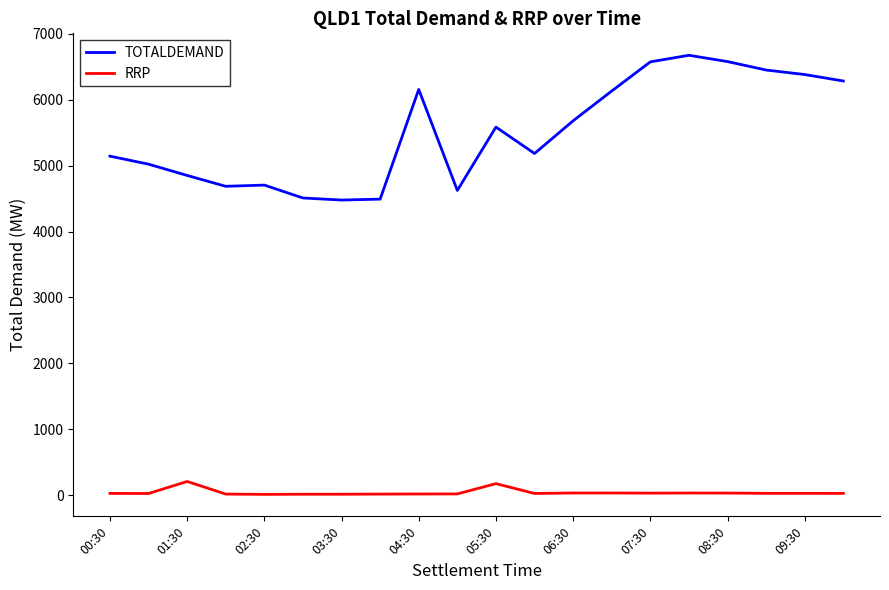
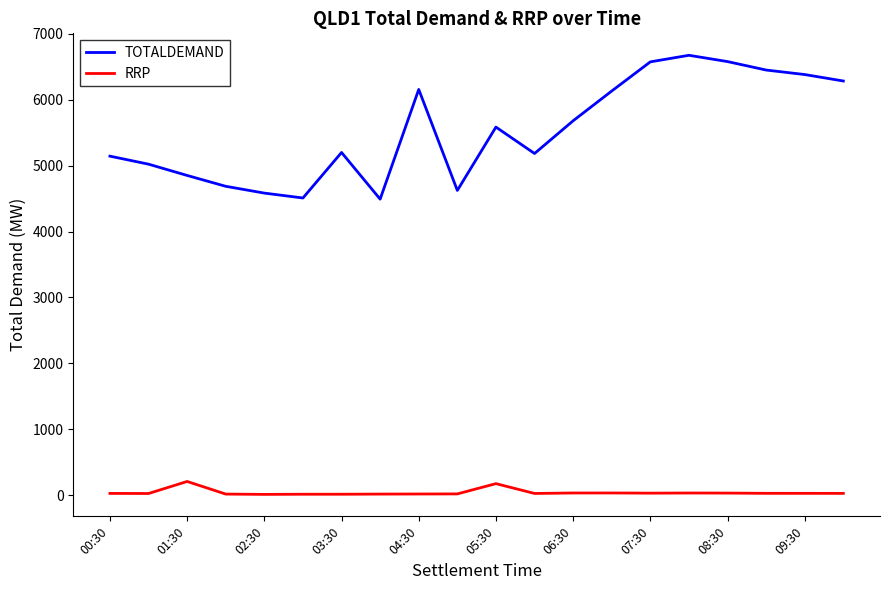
  {
    "TOTALDEMAND": {
      "00:30": 5100,
      "01:30": 4900,
-     "02:30": 4700,
-     "03:30": 4500,
+     "02:30": 4600,
+     "03:30": 5200,
      "04:30": 6200,
      "05:30": 5600,
      "06:30": 5700,
      "07:30": 6600,
      "08:30": 6600,
      "09:30": 6400
    },
    "RRP": {
      "00:30": 0,
      "01:30": 200,
      "02:30": 0,
      "03:30": 0,
      "04:30": 0,
      "05:30": 200,
      "06:30": 0,
      "07:30": 0,
      "08:30": 0,
      "09:30": 0
    }
  }
